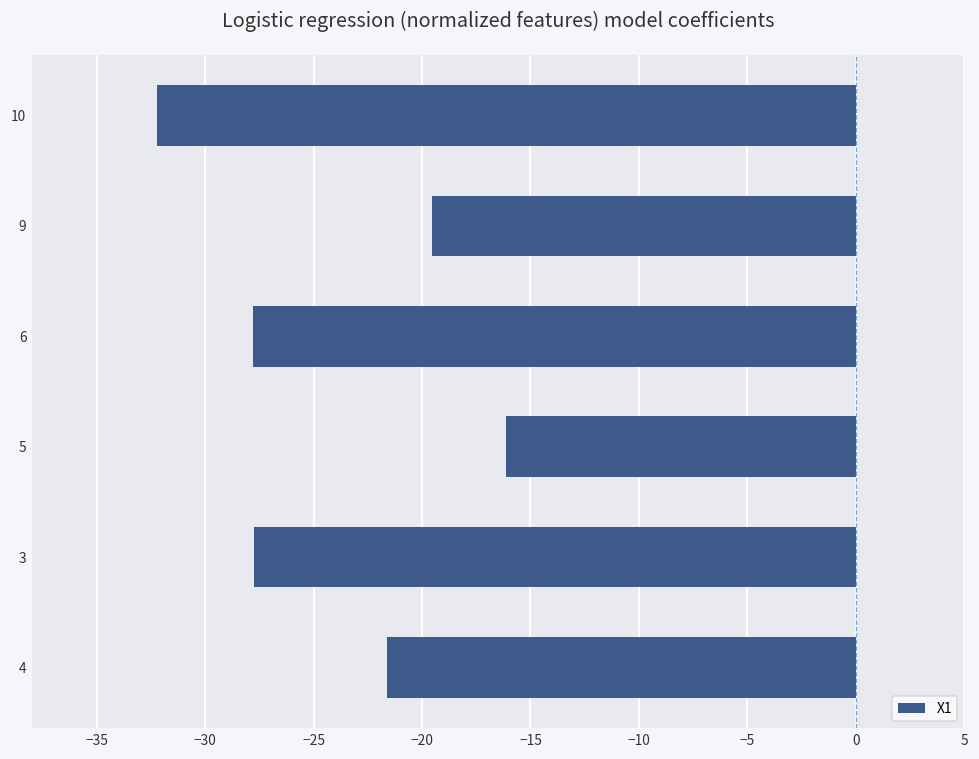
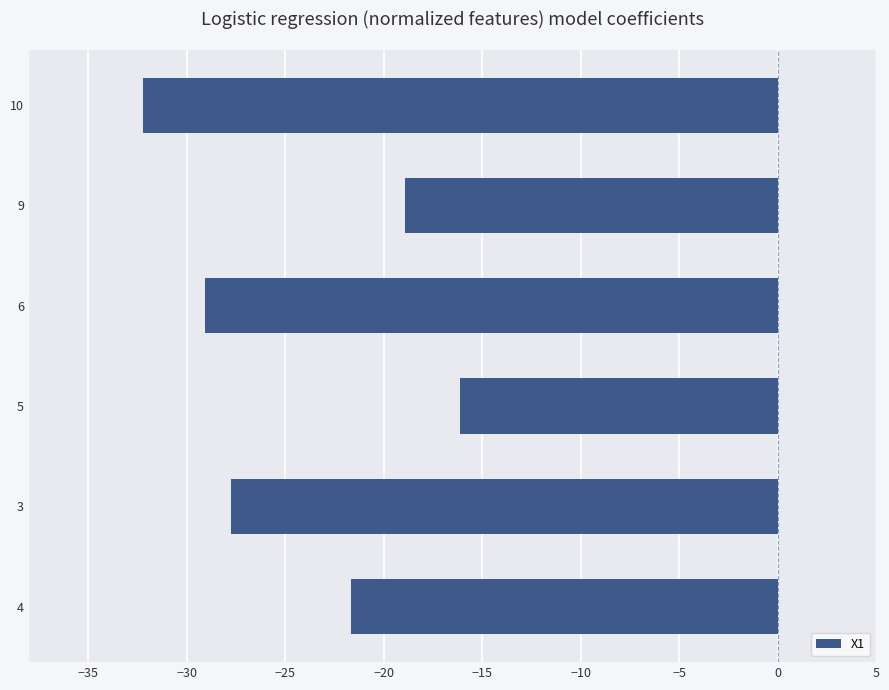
  {
    "10": -32.2,
-   "9": -19.5,
-   "6": -27.8,
+   "9": -18.9,
+   "6": -29.1,
    "5": -16.1,
    "3": -27.7,
    "4": -21.6
  }
